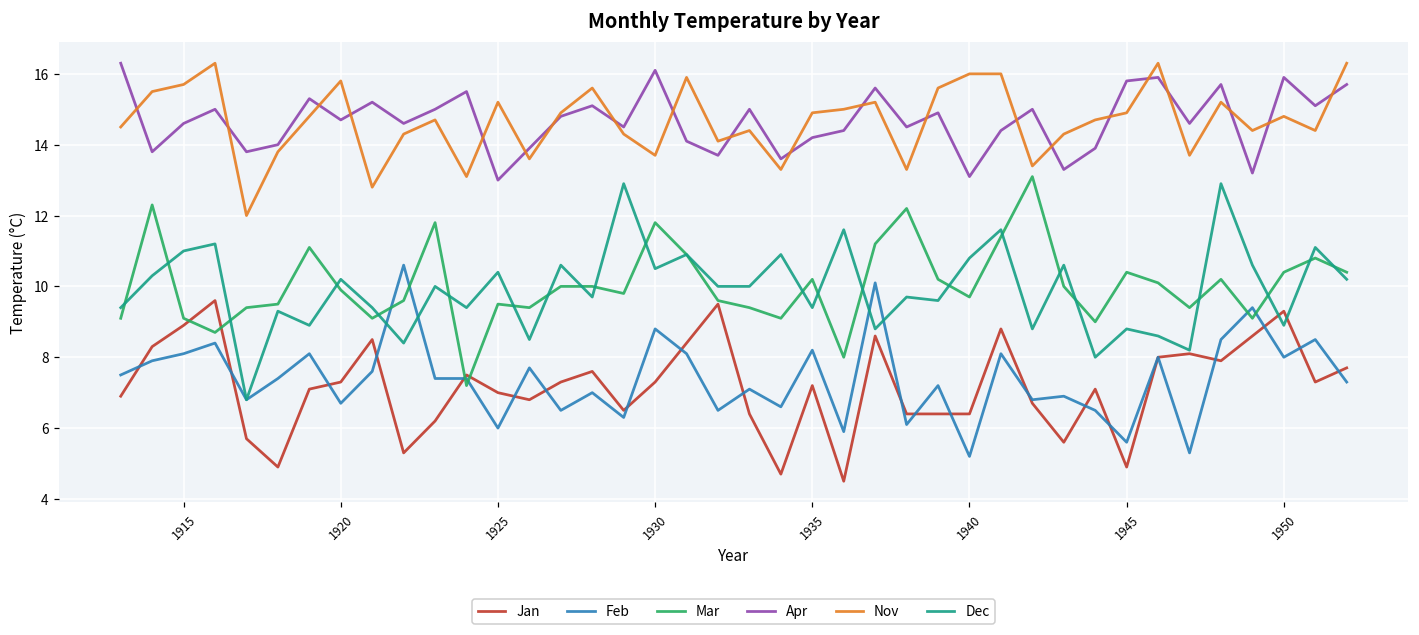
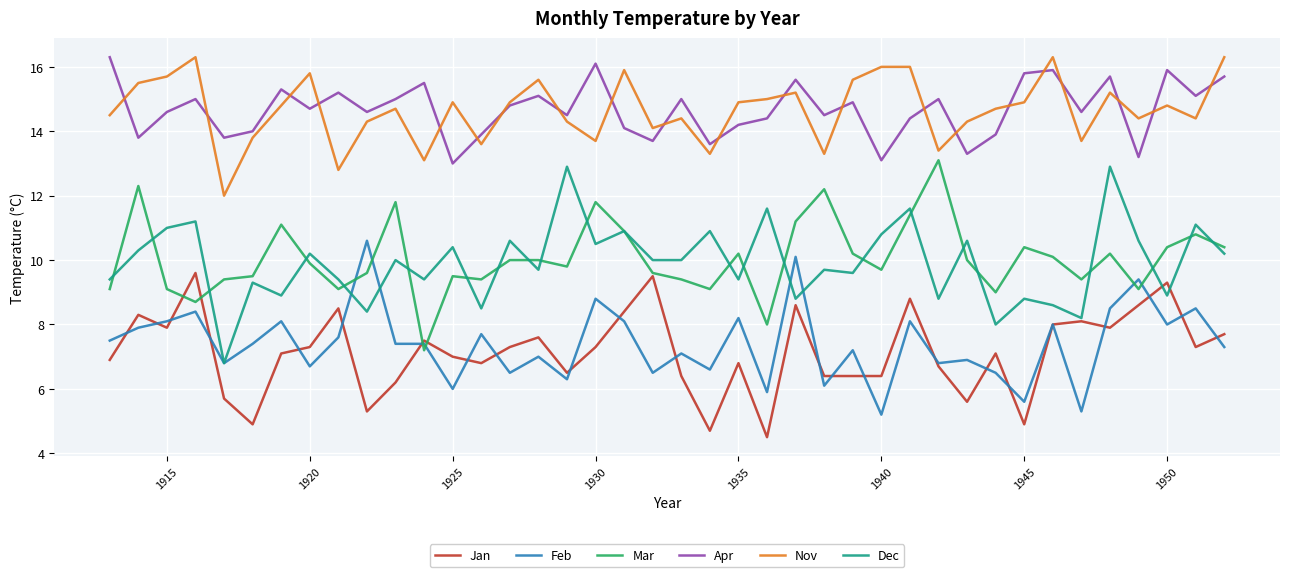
  {
    "Jan": {
-     "1915": 8.9,
+     "1915": 7.9,
      "1920": 7.3,
      "1925": 7.0,
      "1930": 7.3,
-     "1935": 7.2,
+     "1935": 6.8,
      "1940": 6.4,
      "1945": 4.9,
      "1950": 9.3
    },
    "Feb": {
      "1915": 8.1,
      "1920": 6.7,
      "1925": 6.0,
      "1930": 8.8,
      "1935": 8.2,
      "1940": 5.2,
      "1945": 5.6,
      "1950": 8.0
    },
    "Apr": {
      "1915": 14.6,
      "1920": 14.7,
      "1925": 13.0,
      "1930": 16.1,
      "1935": 14.2,
      "1940": 13.1,
      "1945": 15.8,
      "1950": 15.9
    },
    "Nov": {
      "1915": 15.7,
      "1920": 15.8,
-     "1925": 15.2,
+     "1925": 14.9,
      "1930": 13.7,
      "1935": 14.9,
      "1940": 16.0,
      "1945": 14.9,
      "1950": 14.8
    }
  }
